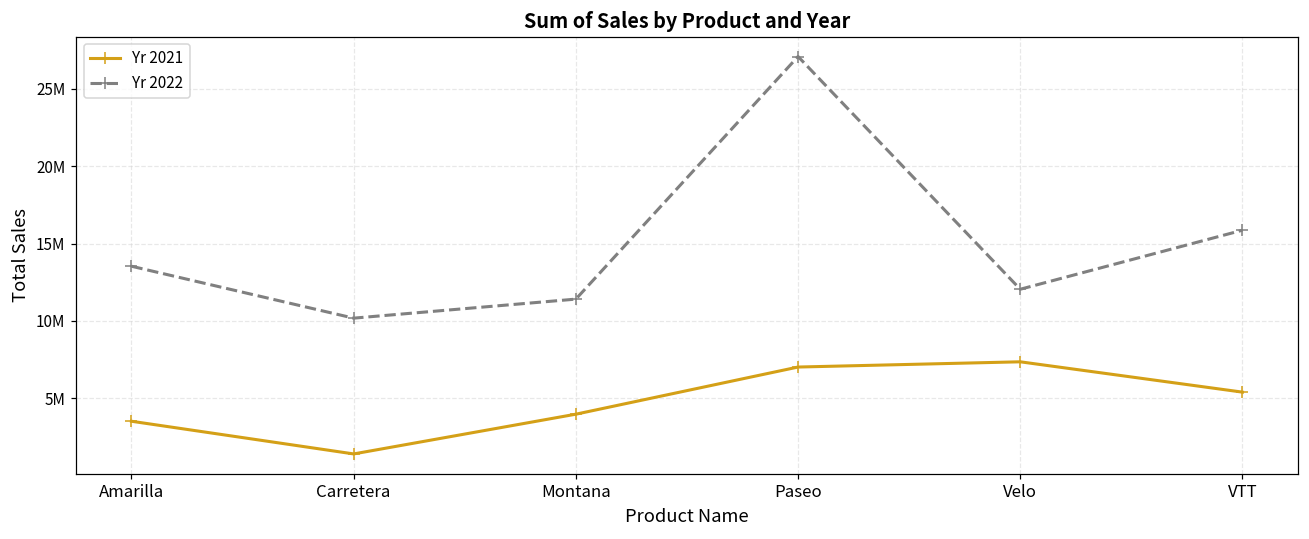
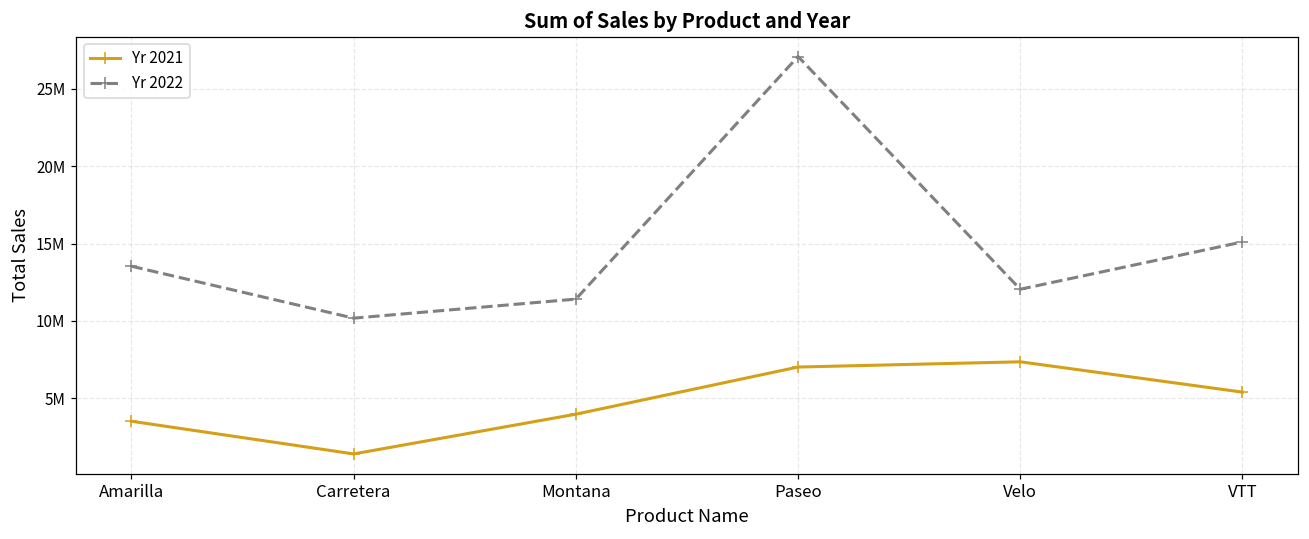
  {
    "Yr 2021": {
      "Amarilla": 3500000,
      "Carretera": 1400000,
      "Montana": 4000000,
      "Paseo": 7000000,
      "Velo": 7400000,
      "VTT": 5400000
    },
    "Yr 2022": {
      "Amarilla": 13500000,
      "Carretera": 10200000,
      "Montana": 11400000,
      "Paseo": 27100000,
      "Velo": 12100000,
-     "VTT": 15900000
+     "VTT": 15100000
    }
  }
